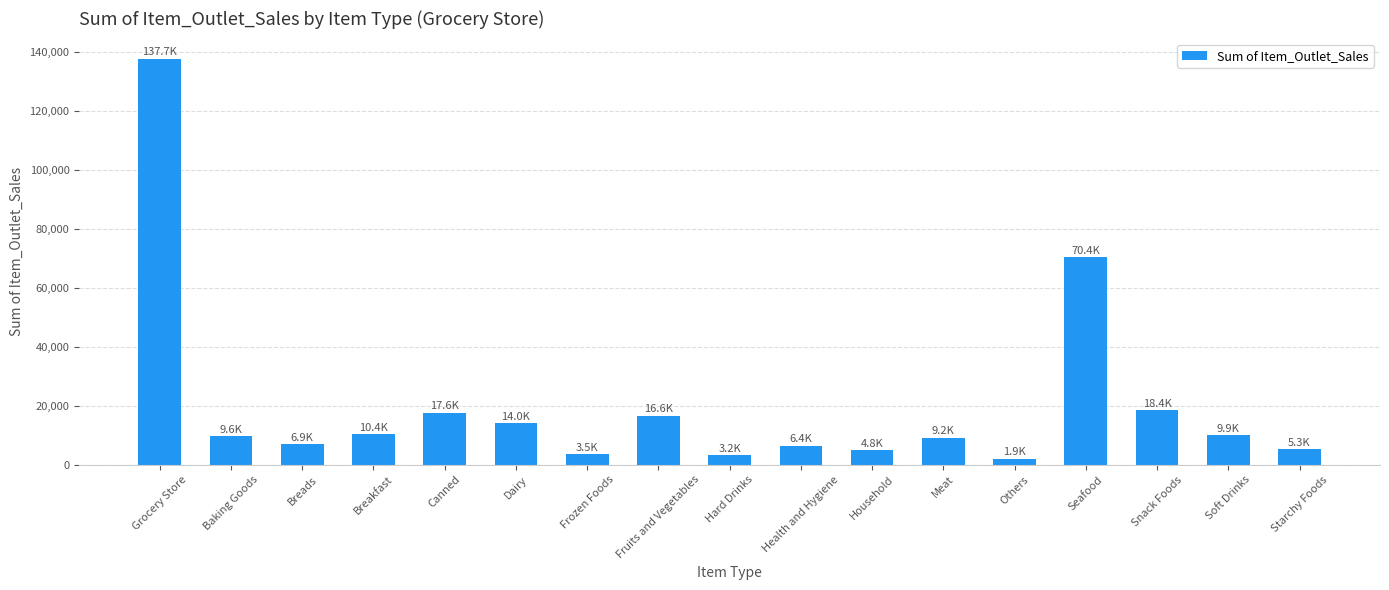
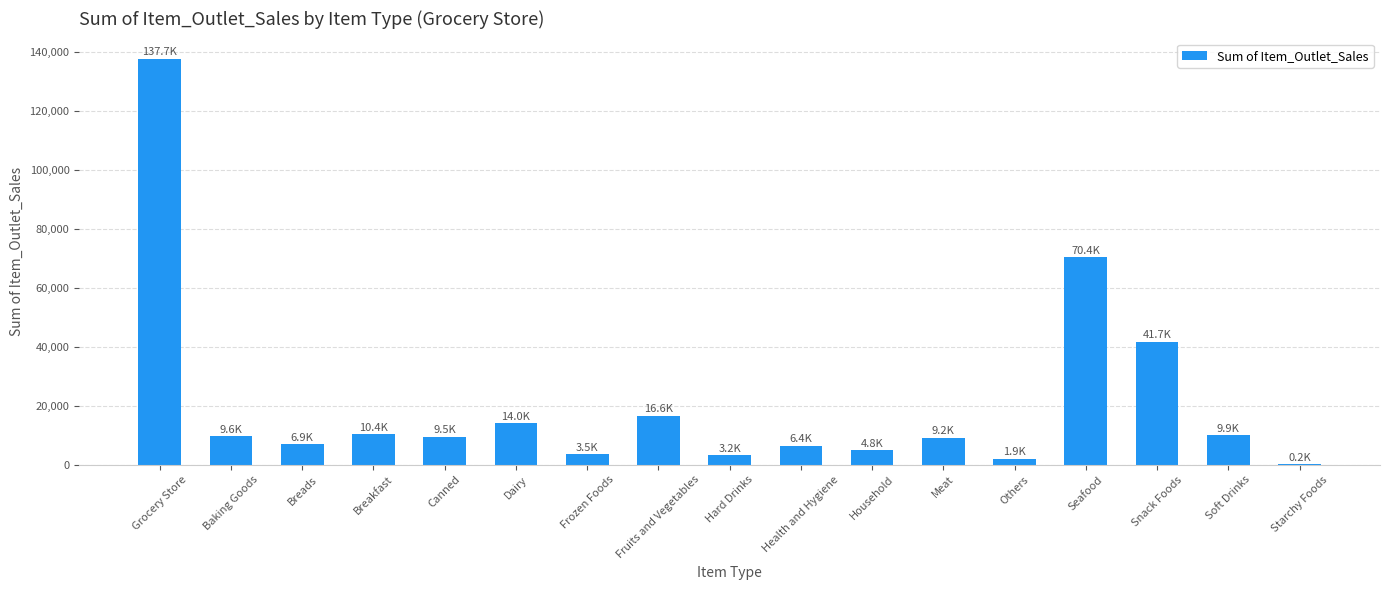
  {
    "Grocery Store": "137.7K",
    "Baking Goods": "9.6K",
    "Breads": "6.9K",
    "Breakfast": "10.4K",
-   "Canned": "17.6K",
+   "Canned": "9.5K",
    "Dairy": "14.0K",
    "Frozen Foods": "3.5K",
    "Fruits and Vegetables": "16.6K",
    "Hard Drinks": "3.2K",
    "Health and Hygiene": "6.4K",
    "Household": "4.8K",
    "Meat": "9.2K",
    "Others": "1.9K",
    "Seafood": "70.4K",
-   "Snack Foods": "18.4K",
+   "Snack Foods": "41.7K",
    "Soft Drinks": "9.9K",
-   "Starchy Foods": "5.3K"
+   "Starchy Foods": "0.2K"
  }
